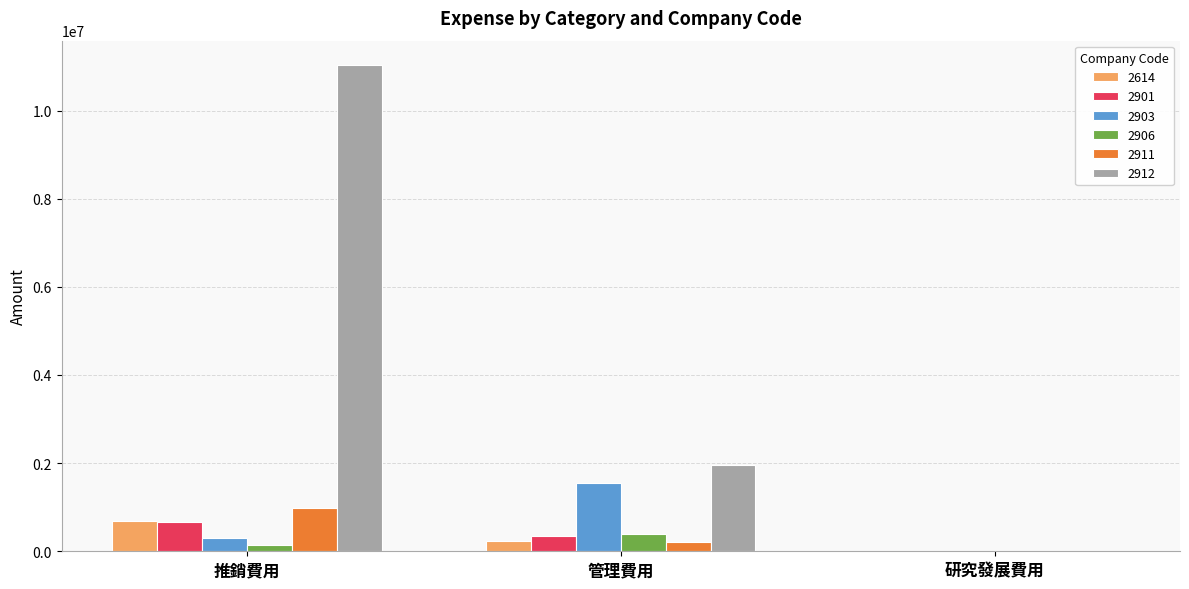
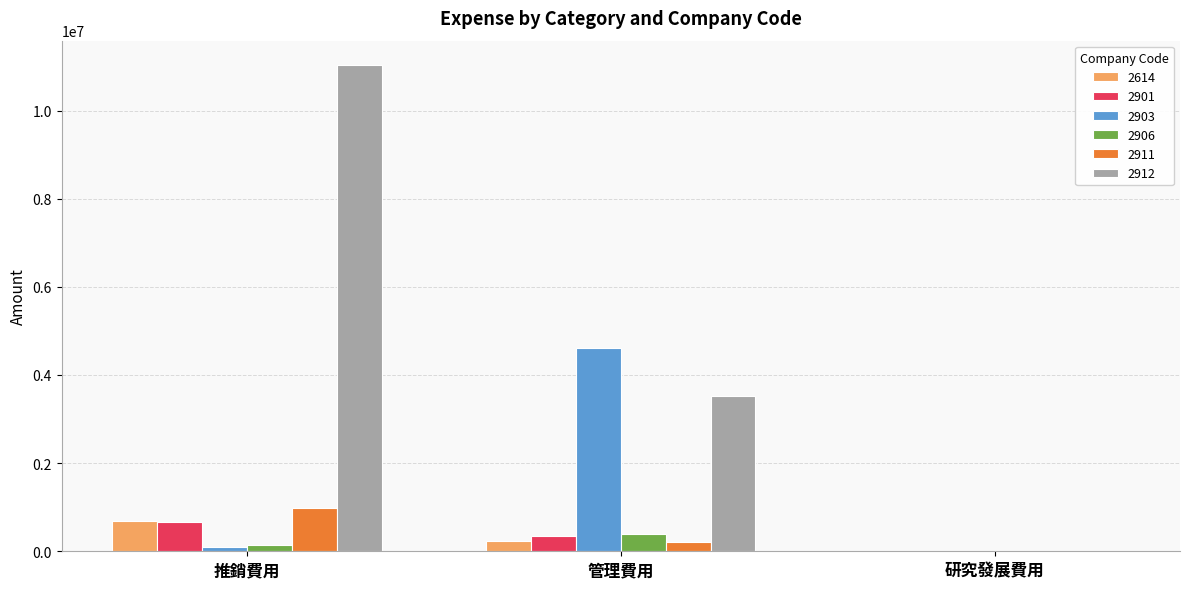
  {
    "2614": {
      "推銷費用": 700000,
      "管理費用": 200000,
      "研究發展費用": 0
    },
    "2901": {
      "推銷費用": 700000,
      "管理費用": 300000,
      "研究發展費用": 0
    },
    "2903": {
-     "推銷費用": 300000,
-     "管理費用": 1500000,
+     "推銷費用": 100000,
+     "管理費用": 4600000,
      "研究發展費用": 0
    },
    "2906": {
      "推銷費用": 100000,
      "管理費用": 400000,
      "研究發展費用": 0
    },
    "2911": {
      "推銷費用": 1000000,
      "管理費用": 200000,
      "研究發展費用": 0
    },
    "2912": {
      "推銷費用": 11000000,
-     "管理費用": 1900000,
+     "管理費用": 3500000,
      "研究發展費用": 0
    }
  }
